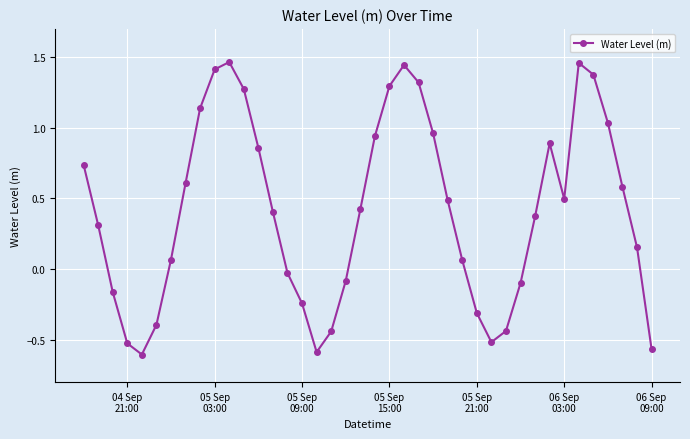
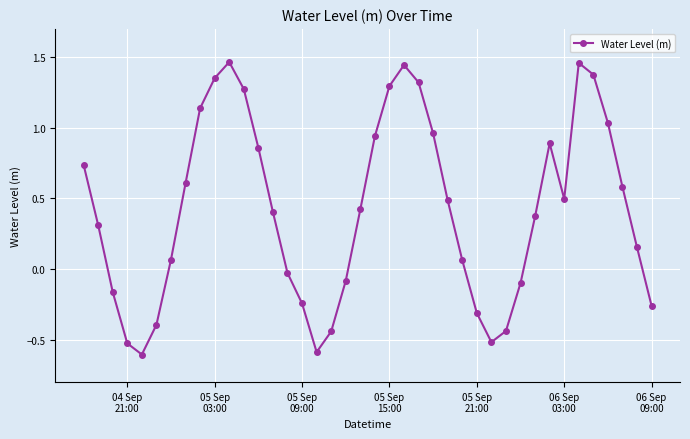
  {
    "04 Sep 21:00": -0.53,
-   "05 Sep 03:00": 1.41,
+   "05 Sep 03:00": 1.35,
    "05 Sep 09:00": -0.24,
    "05 Sep 15:00": 1.30,
    "05 Sep 21:00": -0.31,
    "06 Sep 03:00": 0.50,
-   "06 Sep 09:00": -0.57
+   "06 Sep 09:00": -0.26
  }
